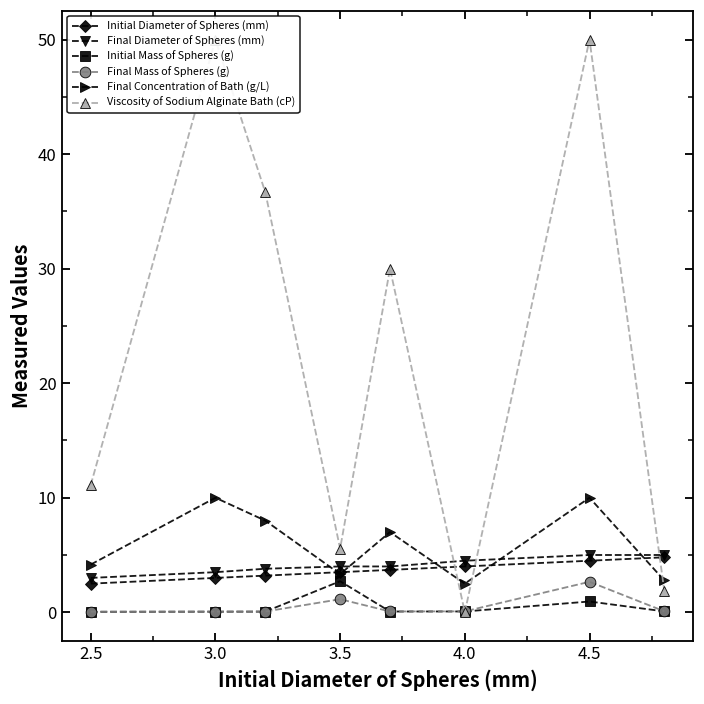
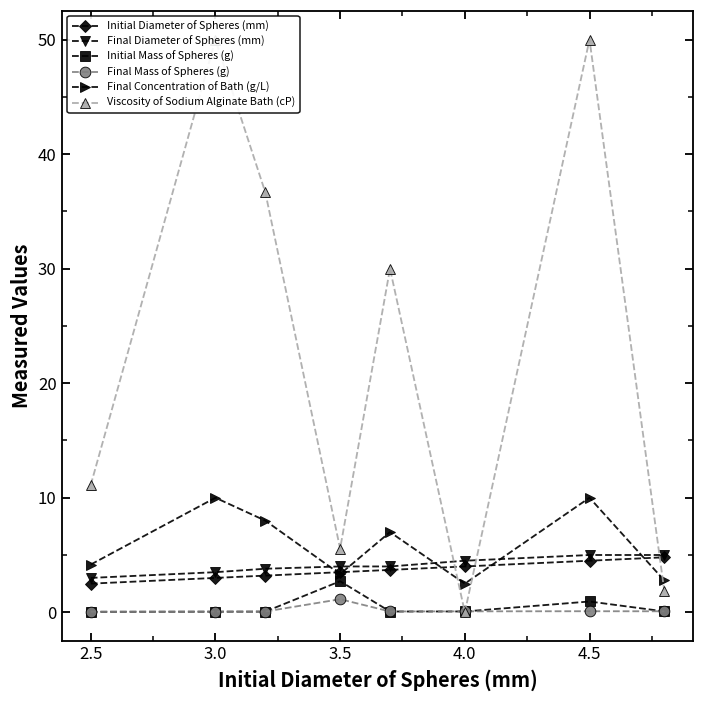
  {
    "Final Mass of Spheres (g)": {
      "3.5": 1.1,
-     "4.5": 2.7
+     "4.5": 0.1
    },
    "Viscosity of Sodium Alginate Bath (cP)": {
      "2.5": 11.1,
      "3.5": 5.6,
      "4.5": 50.0
    }
  }
